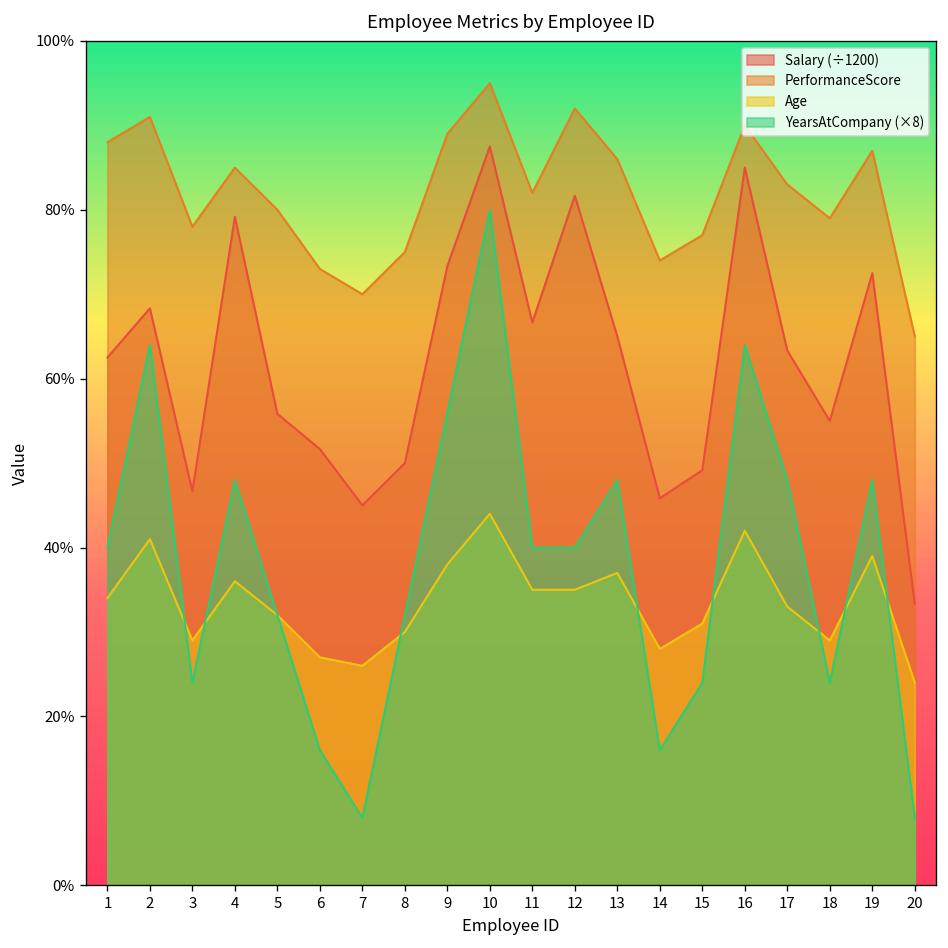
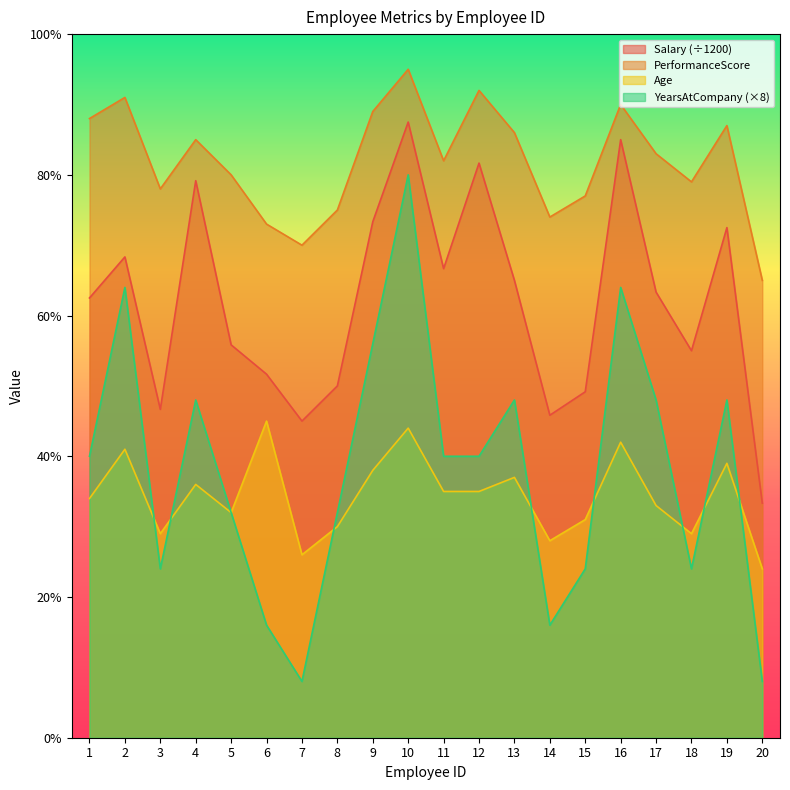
  {
    "Age": {
      "1": "34%",
      "2": "41%",
      "3": "29%",
      "4": "36%",
-     "6": "27%",
+     "6": "45%",
      "7": "26%",
      "8": "30%",
      "9": "38%",
      "10": "44%",
      "11": "35%",
      "12": "35%",
      "13": "37%",
      "14": "28%",
      "15": "31%",
      "16": "42%",
      "17": "33%",
      "18": "29%",
      "19": "39%",
      "20": "24%"
    },
    "YearsAtCompany (×8)": {
      "1": "40%",
      "2": "64%",
      "3": "24%",
      "4": "48%",
      "6": "16%",
      "7": "8%",
      "8": "32%",
      "9": "56%",
      "10": "80%",
      "11": "40%",
      "12": "40%",
      "13": "48%",
      "14": "16%",
      "15": "24%",
      "16": "64%",
      "17": "48%",
      "18": "24%",
      "19": "48%",
      "20": "8%"
    }
  }
